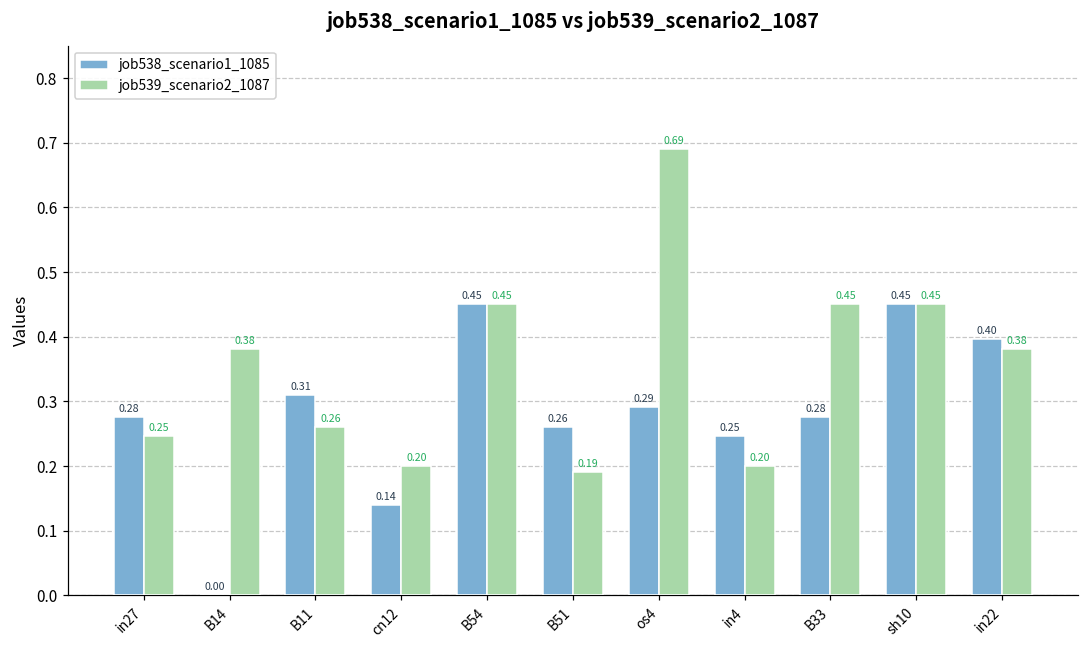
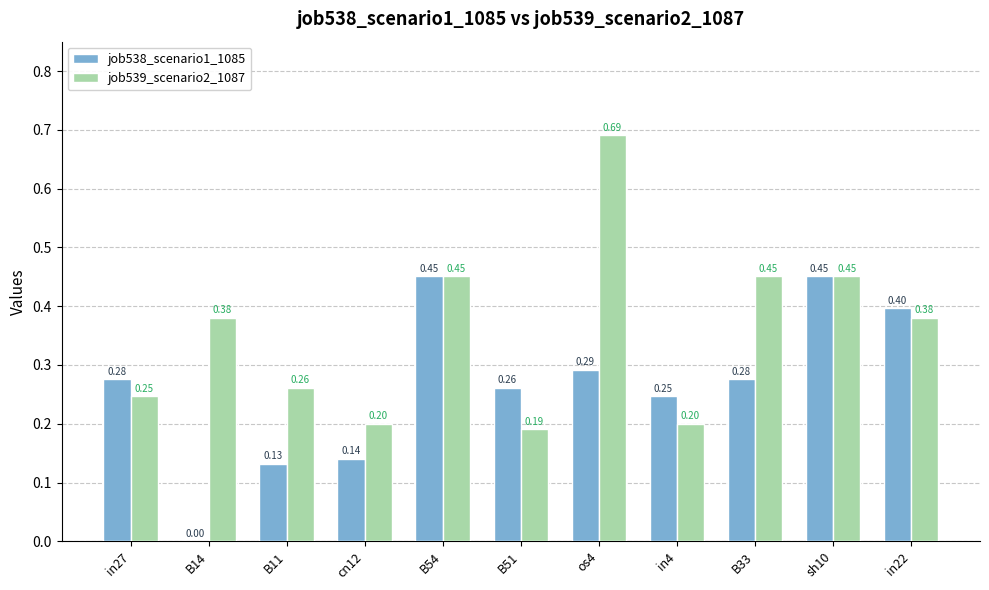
  {
    "job538_scenario1_1085": {
      "in27": 0.28,
      "B14": 0.00,
-     "B11": 0.31,
+     "B11": 0.13,
      "cn12": 0.14,
      "B54": 0.45,
      "B51": 0.26,
      "os4": 0.29,
      "in4": 0.25,
      "B33": 0.28,
      "sh10": 0.45,
      "in22": 0.40
    },
    "job539_scenario2_1087": {
      "in27": 0.25,
      "B14": 0.38,
      "B11": 0.26,
      "cn12": 0.20,
      "B54": 0.45,
      "B51": 0.19,
      "os4": 0.69,
      "in4": 0.20,
      "B33": 0.45,
      "sh10": 0.45,
      "in22": 0.38
    }
  }
